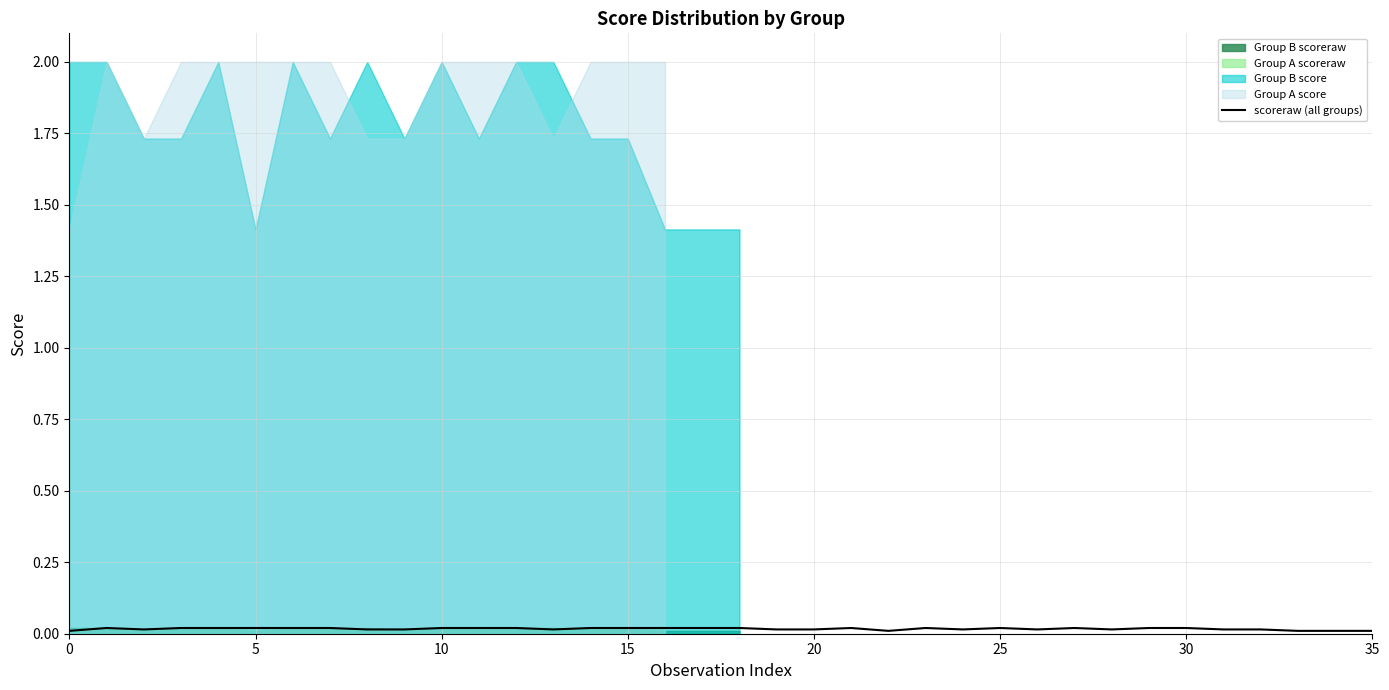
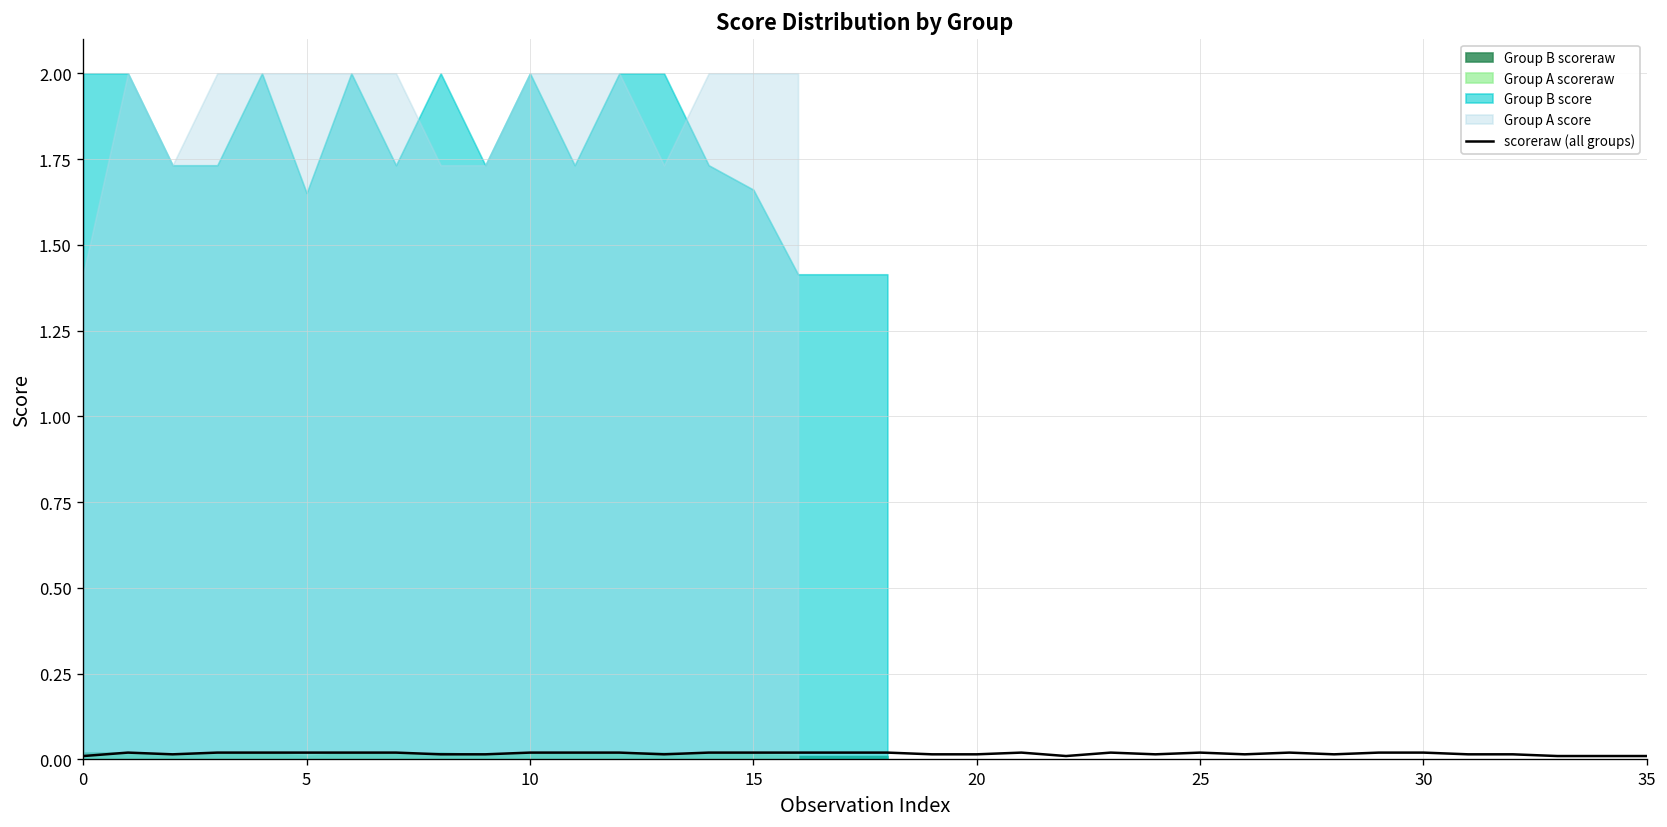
  {
    "Group B scoreraw": {
      "0": 0.02,
      "5": 0.01
    },
    "scoreraw (all groups)": {
      "20": 0.02,
      "25": 0.02,
      "30": 0.02,
      "35": 0.01
    },
    "Group B score": {
      "0": 2.00,
-     "5": 1.41,
-     "15": 1.73
+     "5": 1.65,
+     "15": 1.66
    },
    "Group A score": {
      "0": 1.41,
      "5": 2.00,
      "15": 2.00
    }
  }
